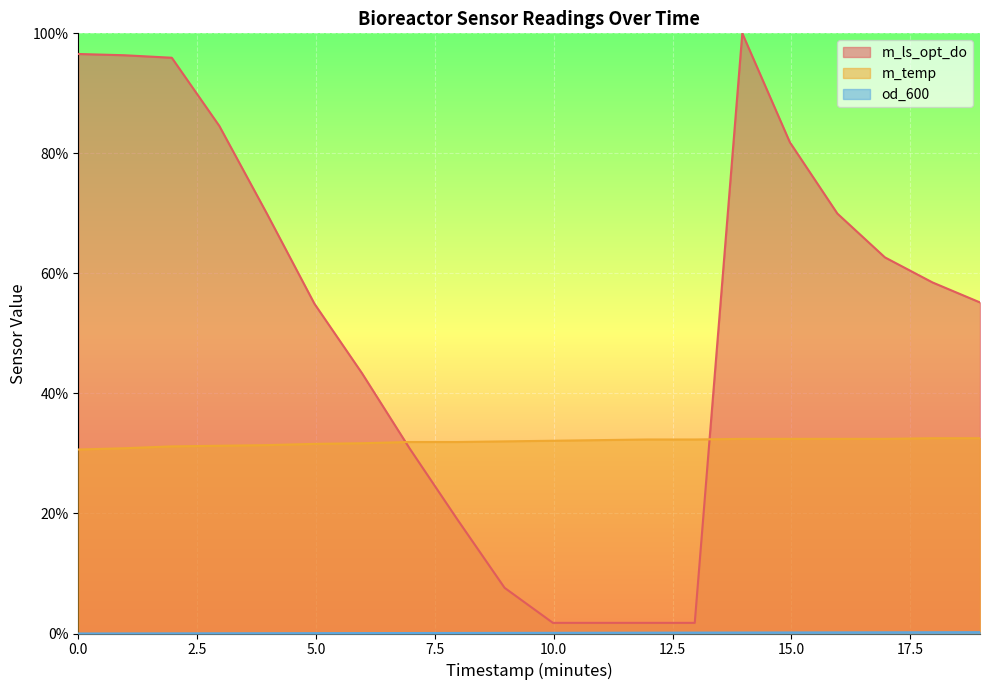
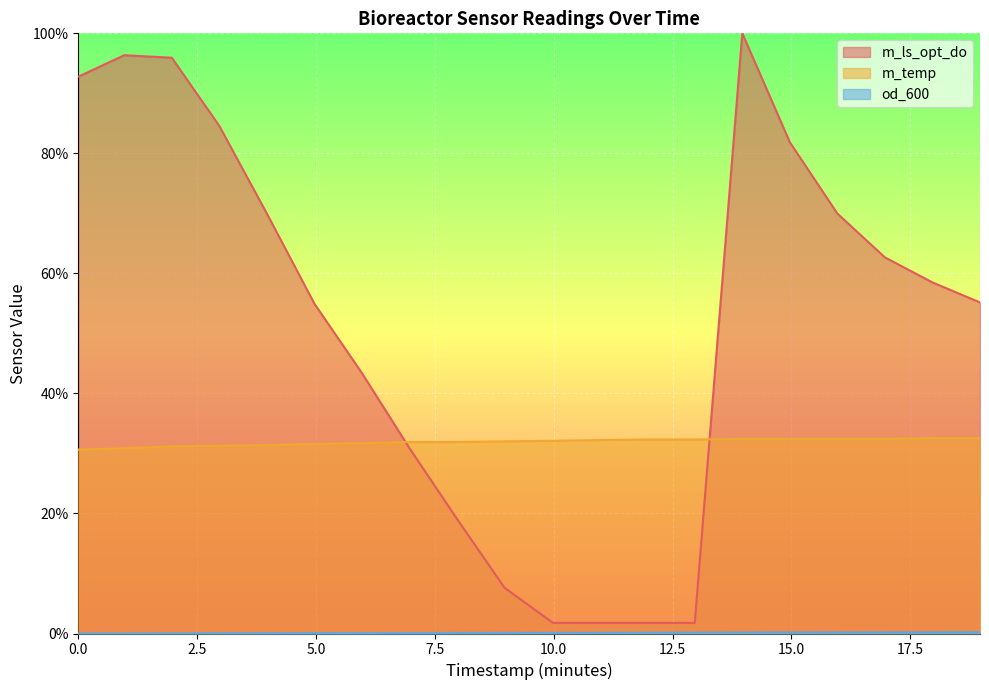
  {
    "m_ls_opt_do": {
-     "0.0": "97%",
+     "0.0": "93%",
      "10.0": "2%"
    },
    "m_temp": {
      "0.0": "31%",
      "10.0": "32%"
    },
    "od_600": {
      "0.0": "0%",
      "10.0": "0%"
    }
  }
